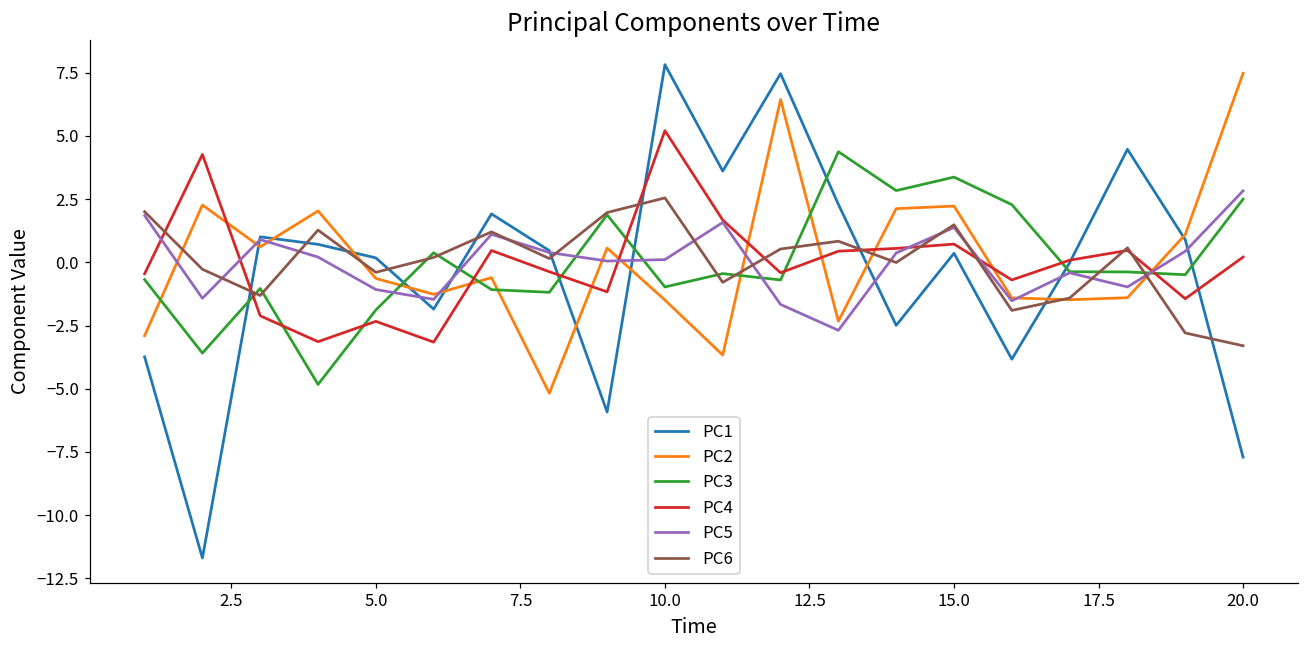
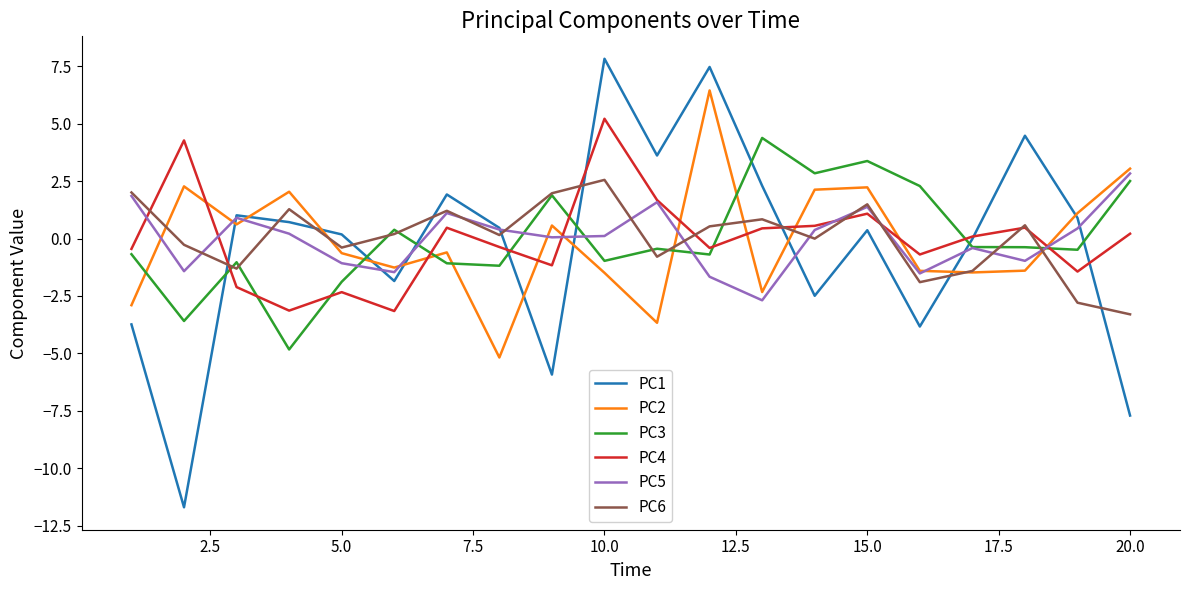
  {
    "PC1": {
      "5.0": 0.2,
      "10.0": 7.8,
      "15.0": 0.4,
      "20.0": -7.7
    },
    "PC2": {
      "5.0": -0.6,
      "10.0": -1.5,
      "15.0": 2.2,
-     "20.0": 7.5
+     "20.0": 3.0
    },
    "PC3": {
      "5.0": -1.9,
      "10.0": -1.0,
      "15.0": 3.4,
      "20.0": 2.5
    },
    "PC4": {
      "5.0": -2.3,
      "10.0": 5.2,
-     "15.0": 0.7,
+     "15.0": 1.1,
      "20.0": 0.2
    },
    "PC5": {
      "5.0": -1.1,
      "10.0": 0.1,
      "20.0": 2.8
    },
    "PC6": {
      "5.0": -0.4,
      "10.0": 2.6,
      "20.0": -3.3
    }
  }
